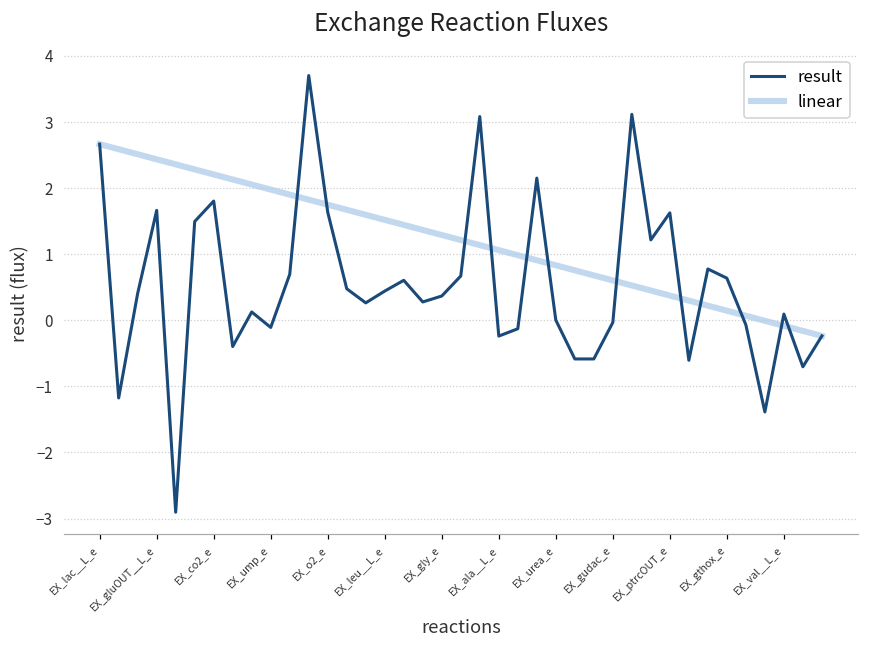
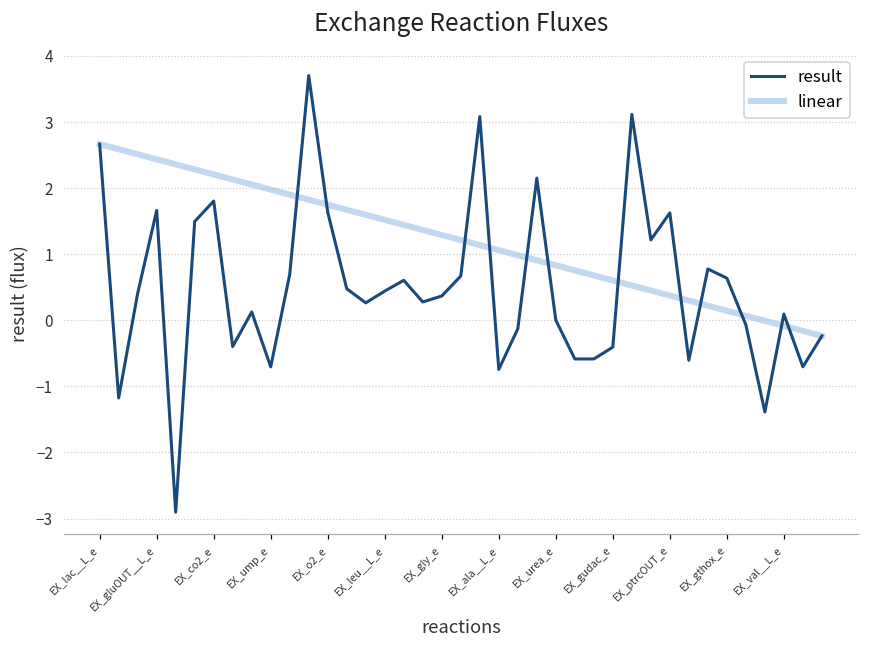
  {
    "result": {
      "EX_gluOUT__L_e": 1.7,
      "EX_co2_e": 1.8,
-     "EX_ump_e": -0.1,
+     "EX_ump_e": -0.7,
      "EX_o2_e": 1.6,
      "EX_leu__L_e": 0.4,
      "EX_gly_e": 0.4,
-     "EX_ala__L_e": -0.2,
+     "EX_ala__L_e": -0.7,
      "EX_urea_e": 0.0,
-     "EX_gudac_e": 0.0,
+     "EX_gudac_e": -0.4,
      "EX_ptrcOUT_e": 1.6,
      "EX_gthox_e": 0.6,
      "EX_val__L_e": 0.1
    },
    "linear": {
      "EX_gluOUT__L_e": 2.4,
      "EX_co2_e": 2.2,
      "EX_ump_e": 2.0,
      "EX_o2_e": 1.7,
      "EX_leu__L_e": 1.5,
      "EX_gly_e": 1.3,
      "EX_ala__L_e": 1.1,
      "EX_urea_e": 0.8,
      "EX_gudac_e": 0.6,
      "EX_ptrcOUT_e": 0.4,
      "EX_gthox_e": 0.1,
      "EX_val__L_e": -0.1
    }
  }
